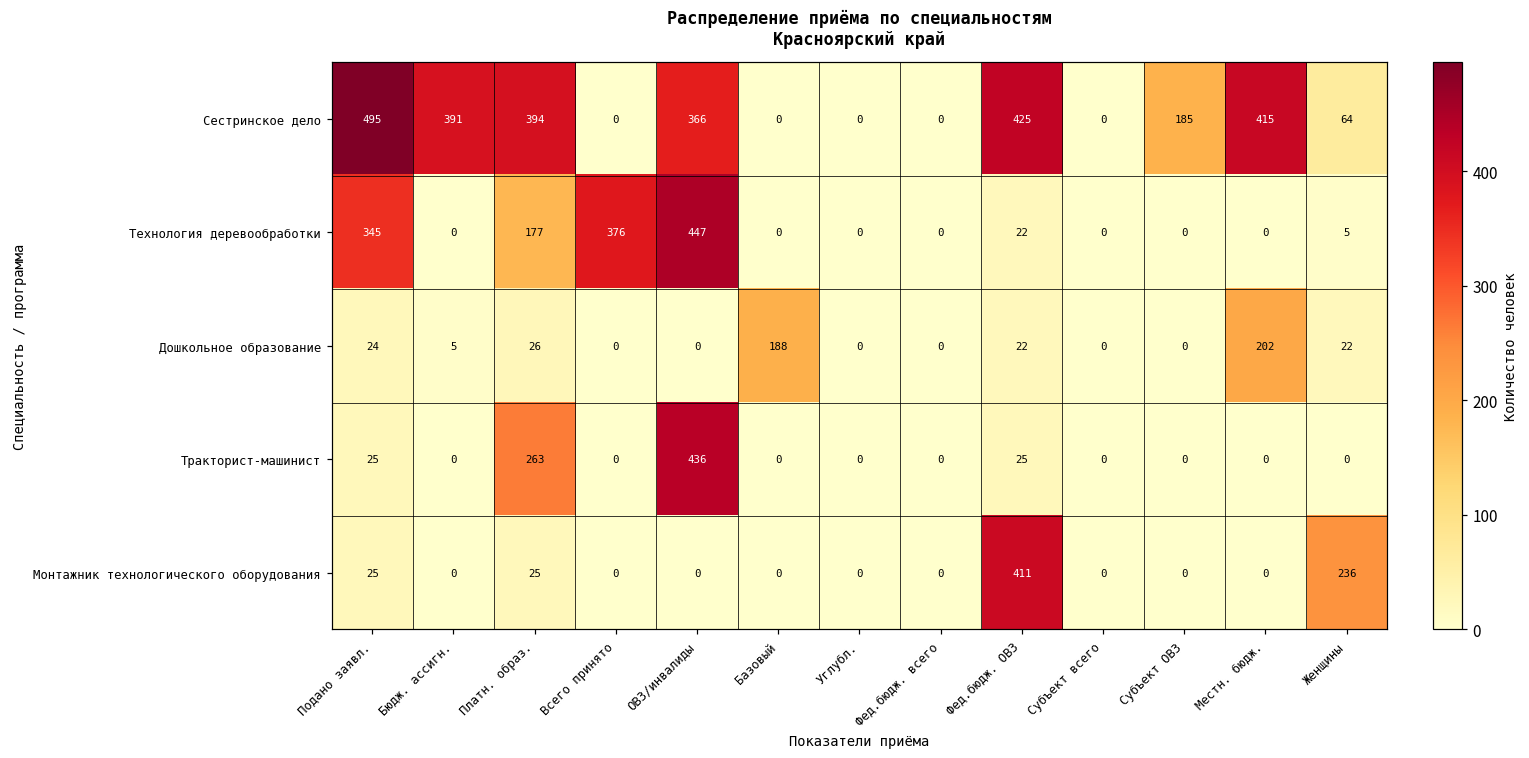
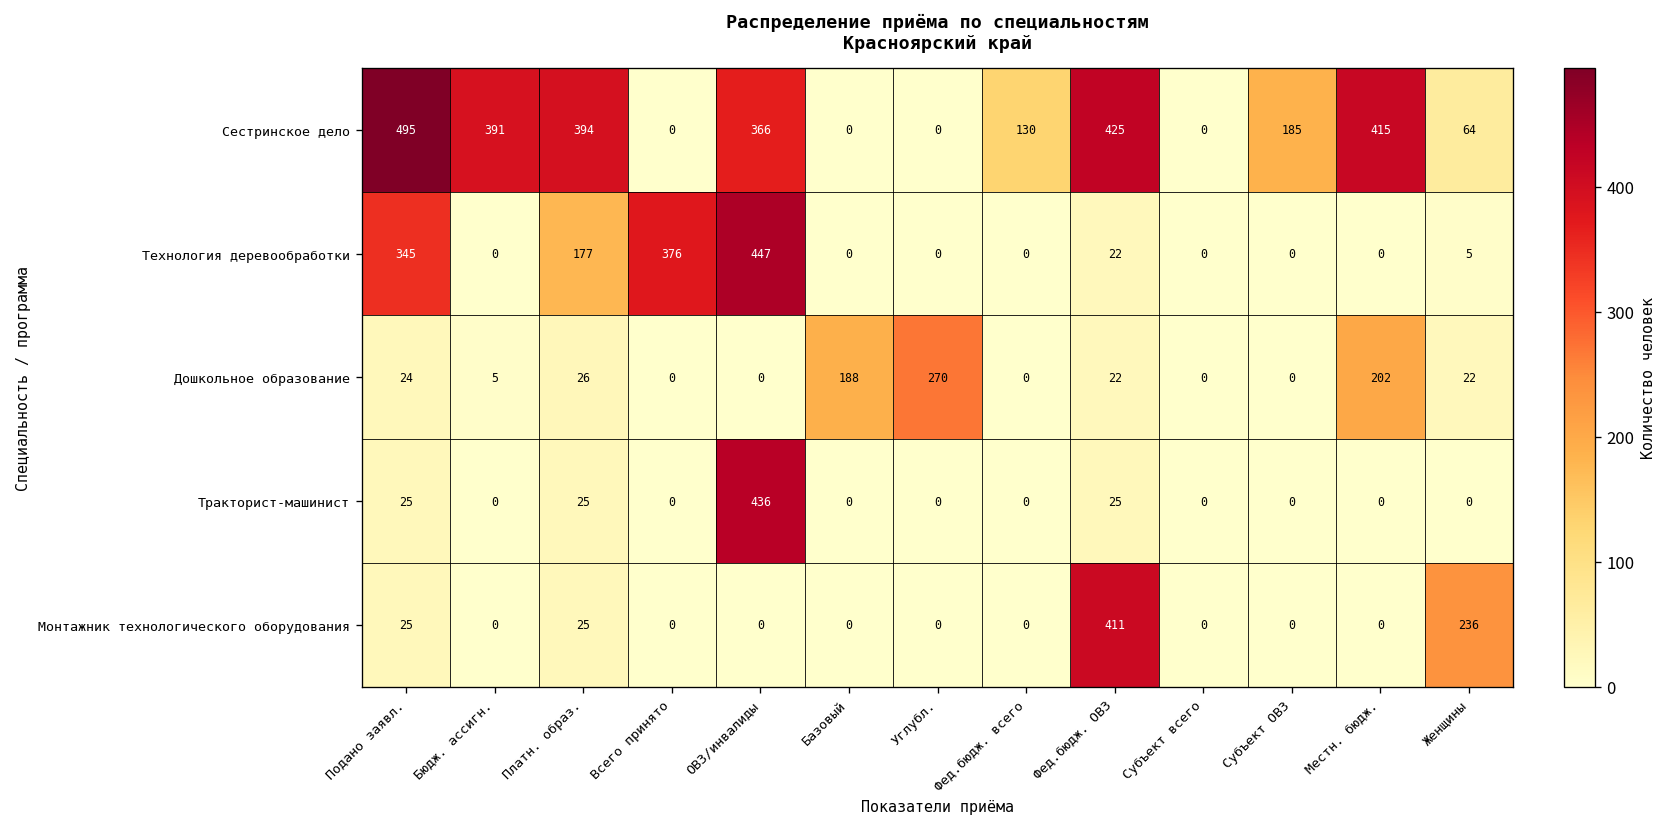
  {
    "Сестринское дело": {
      "Подано заявл.": 495,
      "Бюдж. ассигн.": 391,
      "Платн. образ.": 394,
      "Всего принято": 0,
      "ОВЗ/инвалиды": 366,
      "Базовый": 0,
      "Углубл.": 0,
-     "Фед.бюдж. всего": 0,
+     "Фед.бюдж. всего": 130,
      "Фед.бюдж. ОВЗ": 425,
      "Субъект всего": 0,
      "Субъект ОВЗ": 185,
      "Местн. бюдж.": 415,
      "Женщины": 64
    },
    "Технология деревообработки": {
      "Подано заявл.": 345,
      "Бюдж. ассигн.": 0,
      "Платн. образ.": 177,
      "Всего принято": 376,
      "ОВЗ/инвалиды": 447,
      "Базовый": 0,
      "Углубл.": 0,
      "Фед.бюдж. всего": 0,
      "Фед.бюдж. ОВЗ": 22,
      "Субъект всего": 0,
      "Субъект ОВЗ": 0,
      "Местн. бюдж.": 0,
      "Женщины": 5
    },
    "Дошкольное образование": {
      "Подано заявл.": 24,
      "Бюдж. ассигн.": 5,
      "Платн. образ.": 26,
      "Всего принято": 0,
      "ОВЗ/инвалиды": 0,
      "Базовый": 188,
-     "Углубл.": 0,
+     "Углубл.": 270,
      "Фед.бюдж. всего": 0,
      "Фед.бюдж. ОВЗ": 22,
      "Субъект всего": 0,
      "Субъект ОВЗ": 0,
      "Местн. бюдж.": 202,
      "Женщины": 22
    },
    "Тракторист-машинист": {
      "Подано заявл.": 25,
      "Бюдж. ассигн.": 0,
-     "Платн. образ.": 263,
+     "Платн. образ.": 25,
      "Всего принято": 0,
      "ОВЗ/инвалиды": 436,
      "Базовый": 0,
      "Углубл.": 0,
      "Фед.бюдж. всего": 0,
      "Фед.бюдж. ОВЗ": 25,
      "Субъект всего": 0,
      "Субъект ОВЗ": 0,
      "Местн. бюдж.": 0,
      "Женщины": 0
    },
    "Монтажник технологического оборудования": {
      "Подано заявл.": 25,
      "Бюдж. ассигн.": 0,
      "Платн. образ.": 25,
      "Всего принято": 0,
      "ОВЗ/инвалиды": 0,
      "Базовый": 0,
      "Углубл.": 0,
      "Фед.бюдж. всего": 0,
      "Фед.бюдж. ОВЗ": 411,
      "Субъект всего": 0,
      "Субъект ОВЗ": 0,
      "Местн. бюдж.": 0,
      "Женщины": 236
    }
  }
